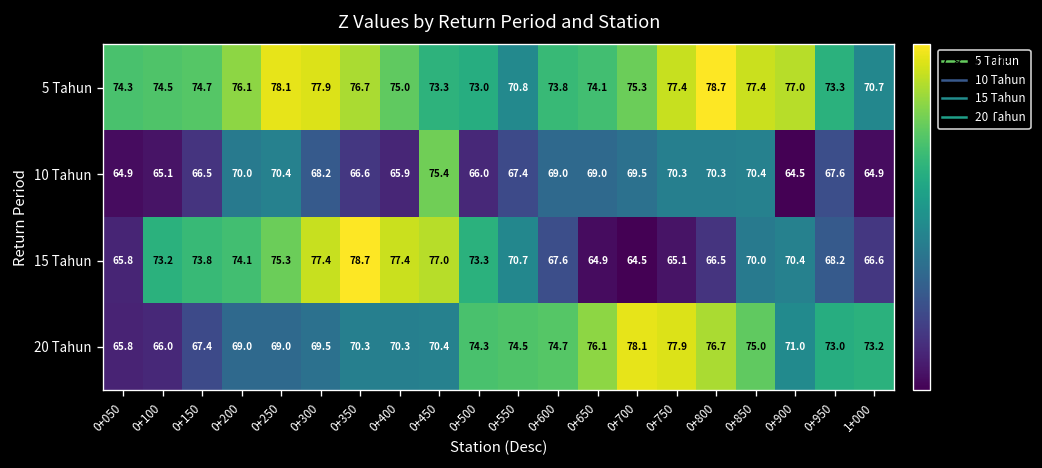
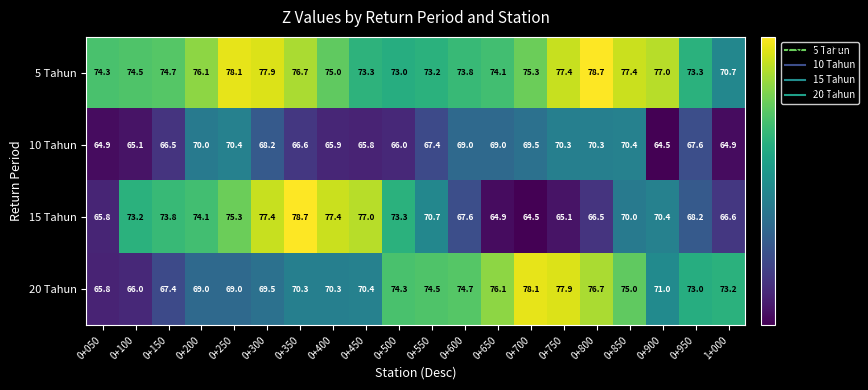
  {
    "5 Tahun": {
      "0+050": 74.3,
      "0+100": 74.5,
      "0+150": 74.7,
      "0+200": 76.1,
      "0+250": 78.1,
      "0+300": 77.9,
      "0+350": 76.7,
      "0+400": 75.0,
      "0+450": 73.3,
      "0+500": 73.0,
-     "0+550": 70.8,
+     "0+550": 73.2,
      "0+600": 73.8,
      "0+650": 74.1,
      "0+700": 75.3,
      "0+750": 77.4,
      "0+800": 78.7,
      "0+850": 77.4,
      "0+900": 77.0,
      "0+950": 73.3,
      "1+000": 70.7
    },
    "10 Tahun": {
      "0+050": 64.9,
      "0+100": 65.1,
      "0+150": 66.5,
      "0+200": 70.0,
      "0+250": 70.4,
      "0+300": 68.2,
      "0+350": 66.6,
      "0+400": 65.9,
-     "0+450": 75.4,
+     "0+450": 65.8,
      "0+500": 66.0,
      "0+550": 67.4,
      "0+600": 69.0,
      "0+650": 69.0,
      "0+700": 69.5,
      "0+750": 70.3,
      "0+800": 70.3,
      "0+850": 70.4,
      "0+900": 64.5,
      "0+950": 67.6,
      "1+000": 64.9
    },
    "15 Tahun": {
      "0+050": 65.8,
      "0+100": 73.2,
      "0+150": 73.8,
      "0+200": 74.1,
      "0+250": 75.3,
      "0+300": 77.4,
      "0+350": 78.7,
      "0+400": 77.4,
      "0+450": 77.0,
      "0+500": 73.3,
      "0+550": 70.7,
      "0+600": 67.6,
      "0+650": 64.9,
      "0+700": 64.5,
      "0+750": 65.1,
      "0+800": 66.5,
      "0+850": 70.0,
      "0+900": 70.4,
      "0+950": 68.2,
      "1+000": 66.6
    },
    "20 Tahun": {
      "0+050": 65.8,
      "0+100": 66.0,
      "0+150": 67.4,
      "0+200": 69.0,
      "0+250": 69.0,
      "0+300": 69.5,
      "0+350": 70.3,
      "0+400": 70.3,
      "0+450": 70.4,
      "0+500": 74.3,
      "0+550": 74.5,
      "0+600": 74.7,
      "0+650": 76.1,
      "0+700": 78.1,
      "0+750": 77.9,
      "0+800": 76.7,
      "0+850": 75.0,
      "0+900": 71.0,
      "0+950": 73.0,
      "1+000": 73.2
    }
  }
